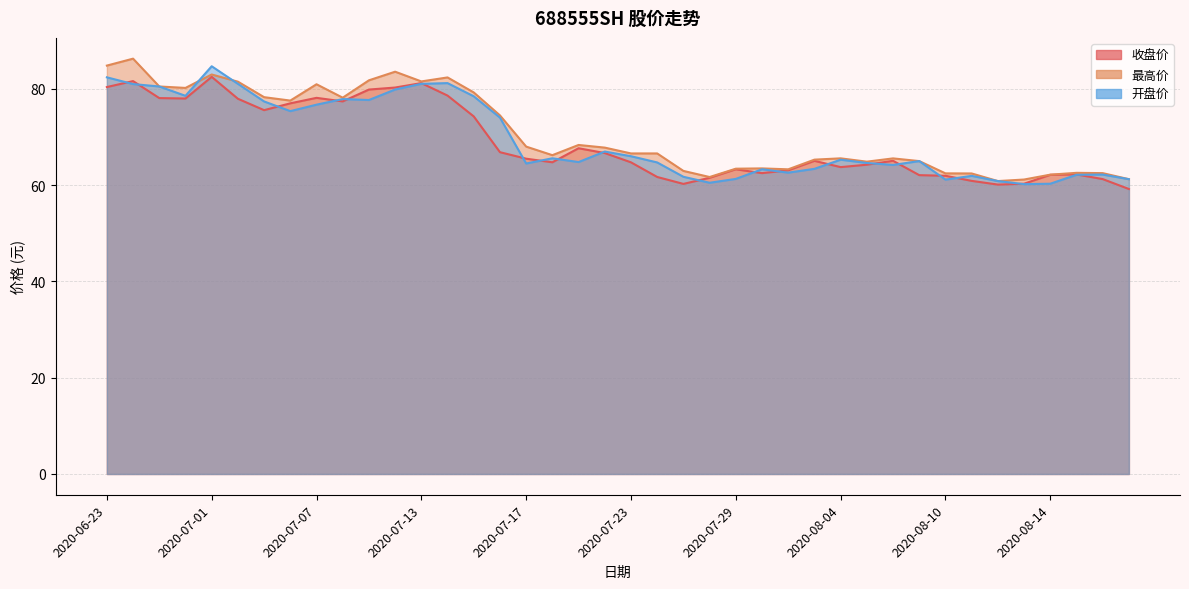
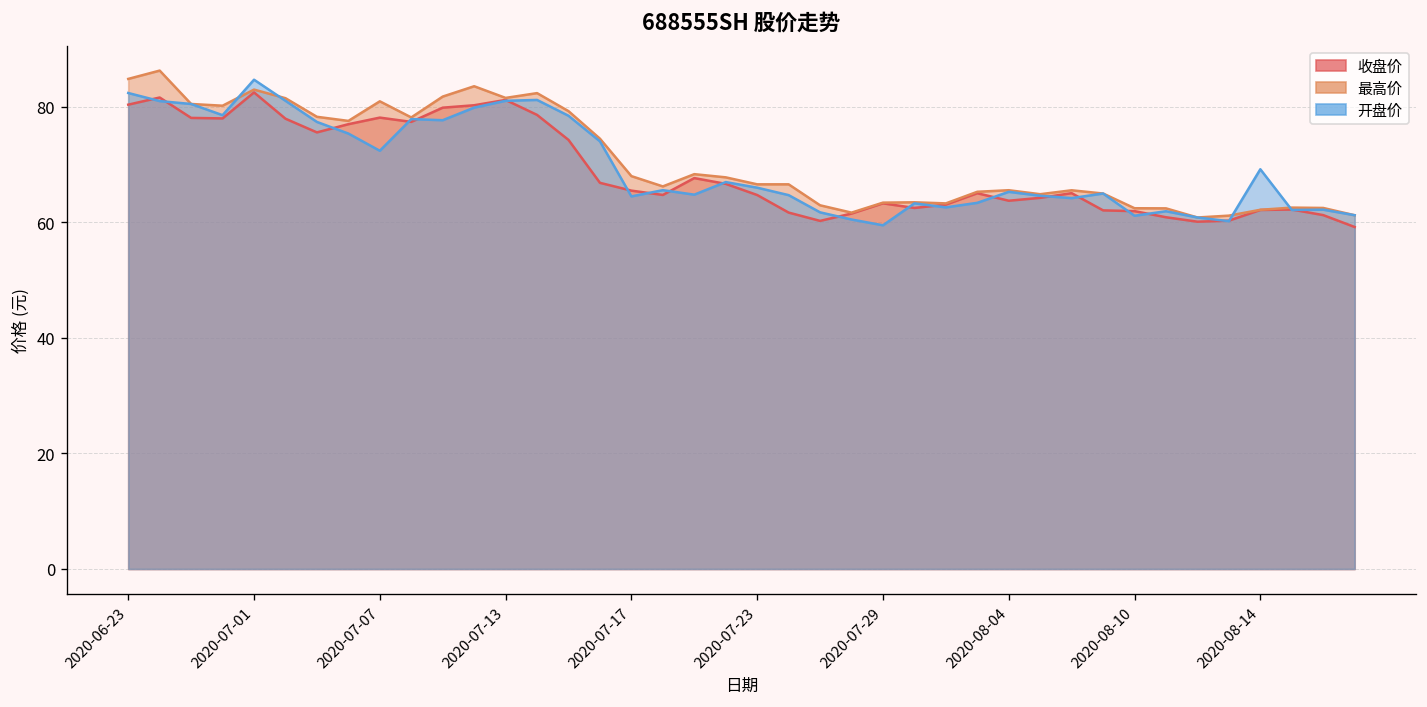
  {
    "开盘价": {
      "2020-06-23": 82,
      "2020-07-01": 85,
-     "2020-07-07": 77,
+     "2020-07-07": 72,
      "2020-07-17": 65,
      "2020-07-23": 66,
-     "2020-07-29": 61,
+     "2020-07-29": 60,
      "2020-08-10": 61,
-     "2020-08-14": 60
+     "2020-08-14": 69
    }
  }
